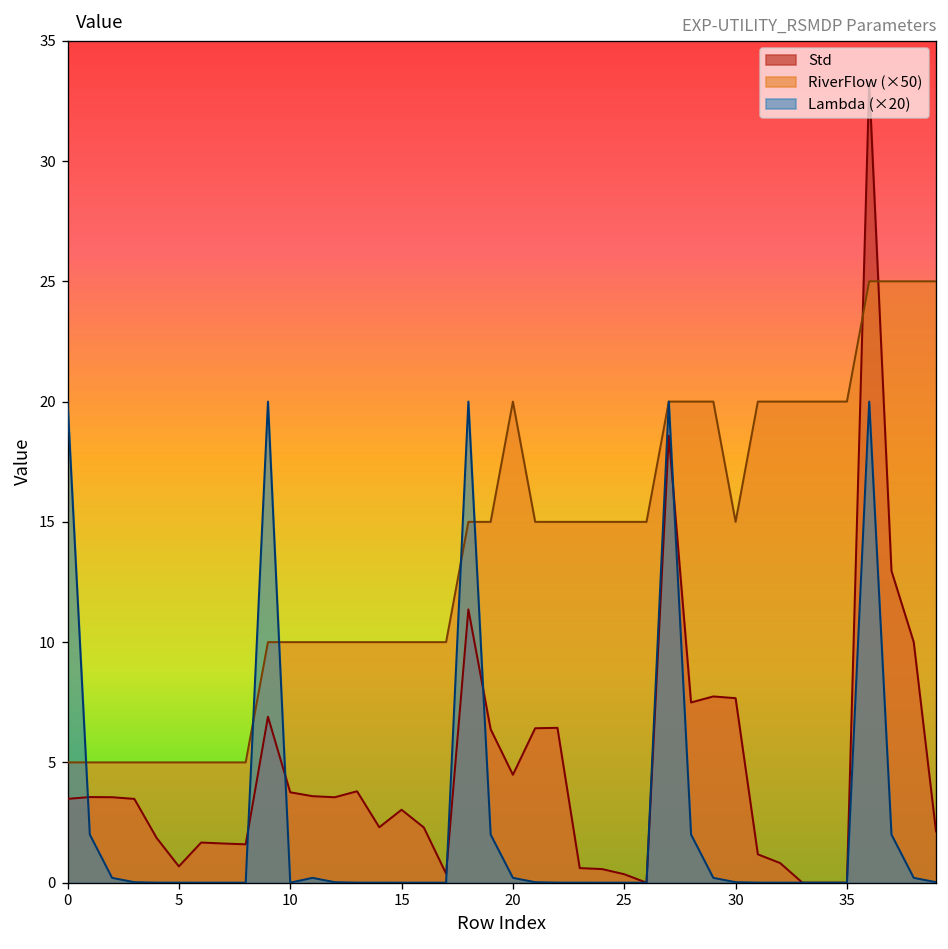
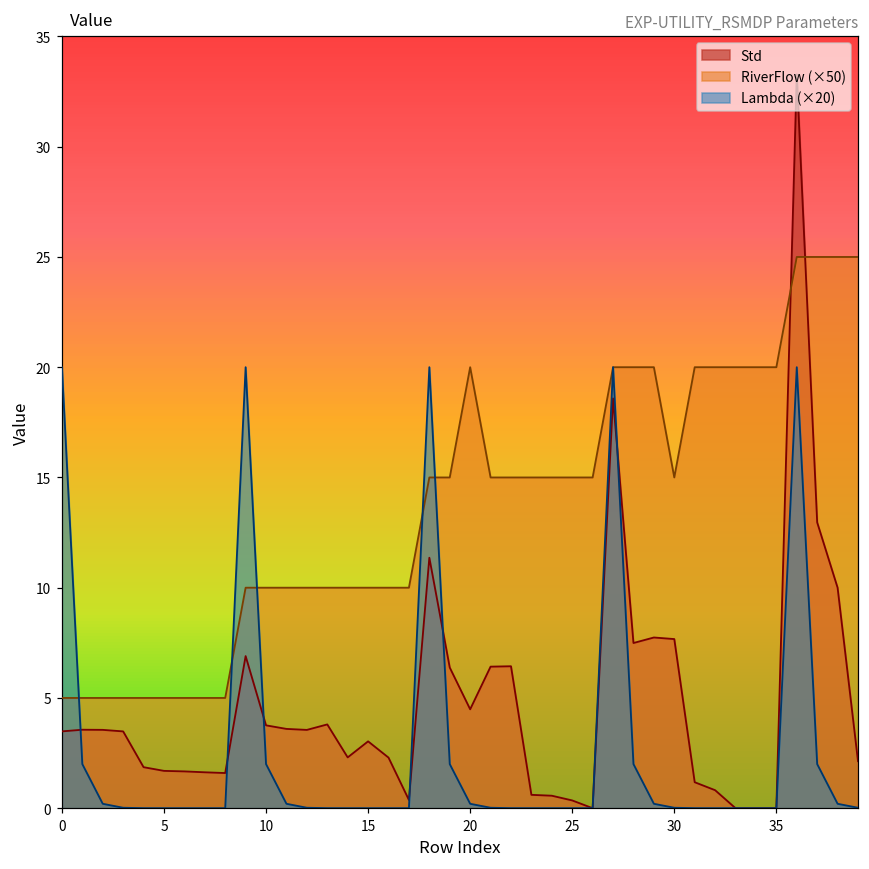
  {
    "Std": {
      "0": 3.5,
-     "5": 0.7,
+     "5": 1.7,
      "10": 3.8,
      "15": 3.0,
      "20": 4.5,
      "25": 0.4,
      "30": 7.7
    },
    "RiverFlow (×50)": {
      "0": 5.0,
      "5": 5.0,
      "10": 10.0,
      "15": 10.0,
      "20": 20.0,
      "25": 15.0,
      "30": 15.0,
      "35": 20.0
    },
    "Lambda (×20)": {
      "0": 20.0,
      "5": 0.0,
-     "10": 0.0,
+     "10": 2.0,
      "15": 0.0,
      "20": 0.2,
      "25": 0.0,
      "30": 0.0
    }
  }
